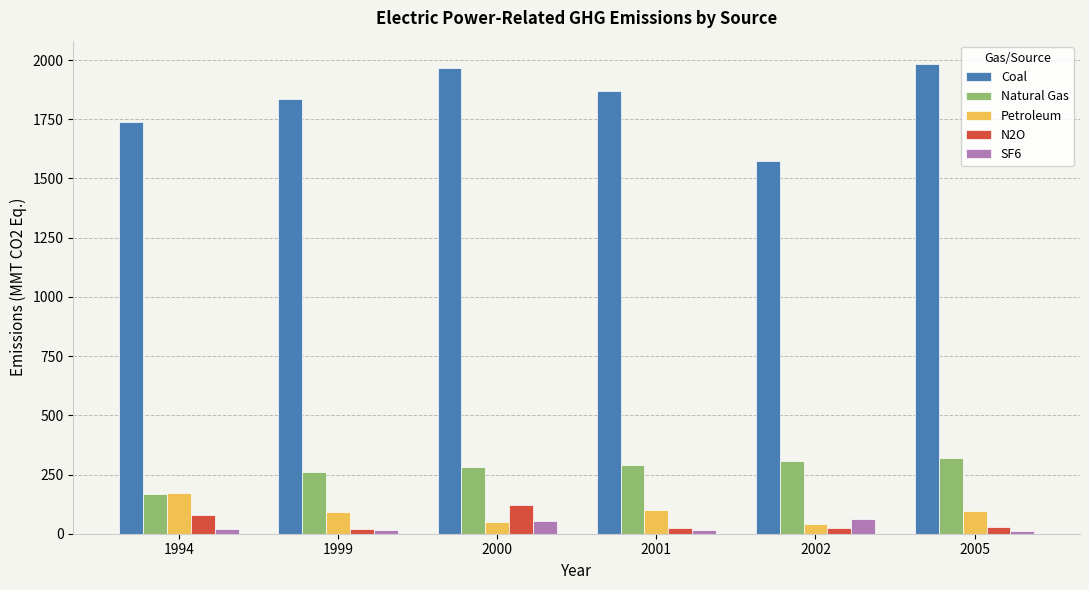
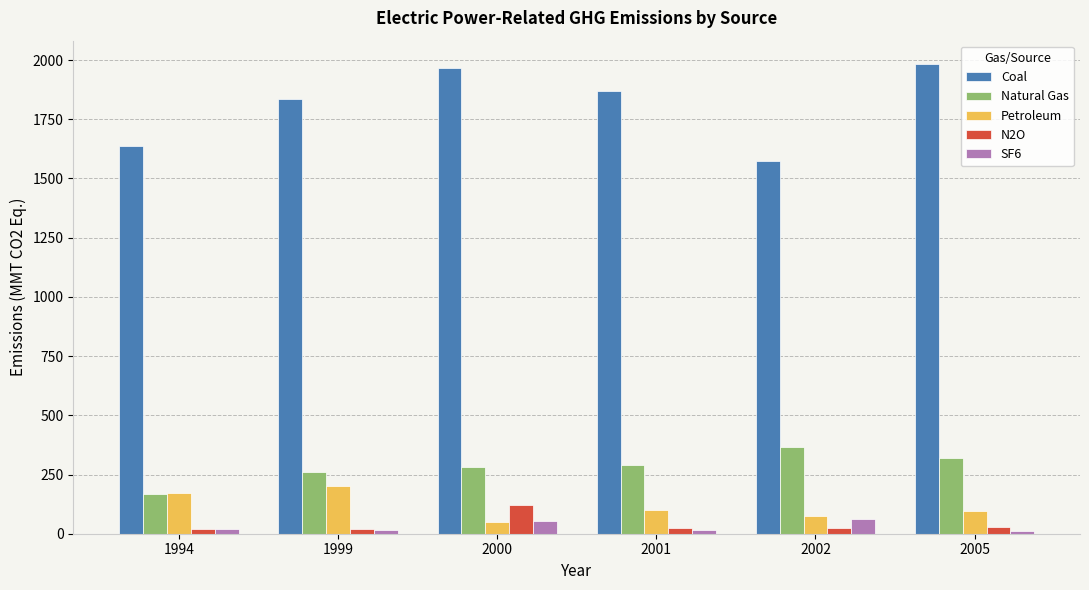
  {
    "Coal": {
-     "1994": 1740,
+     "1994": 1640,
      "1999": 1840,
      "2000": 1970,
      "2001": 1870,
      "2002": 1570,
      "2005": 1980
    },
    "Natural Gas": {
      "1994": 170,
      "1999": 260,
      "2000": 280,
      "2001": 290,
-     "2002": 310,
+     "2002": 370,
      "2005": 320
    },
    "Petroleum": {
      "1994": 170,
-     "1999": 90,
+     "1999": 200,
      "2000": 50,
      "2001": 100,
-     "2002": 40,
+     "2002": 80,
      "2005": 100
    },
    "N2O": {
-     "1994": 80,
+     "1994": 20,
      "1999": 20,
      "2000": 120,
      "2001": 20,
      "2002": 20,
      "2005": 30
    },
    "SF6": {
      "1994": 20,
      "1999": 10,
      "2000": 60,
      "2001": 10,
      "2002": 60,
      "2005": 10
    }
  }
